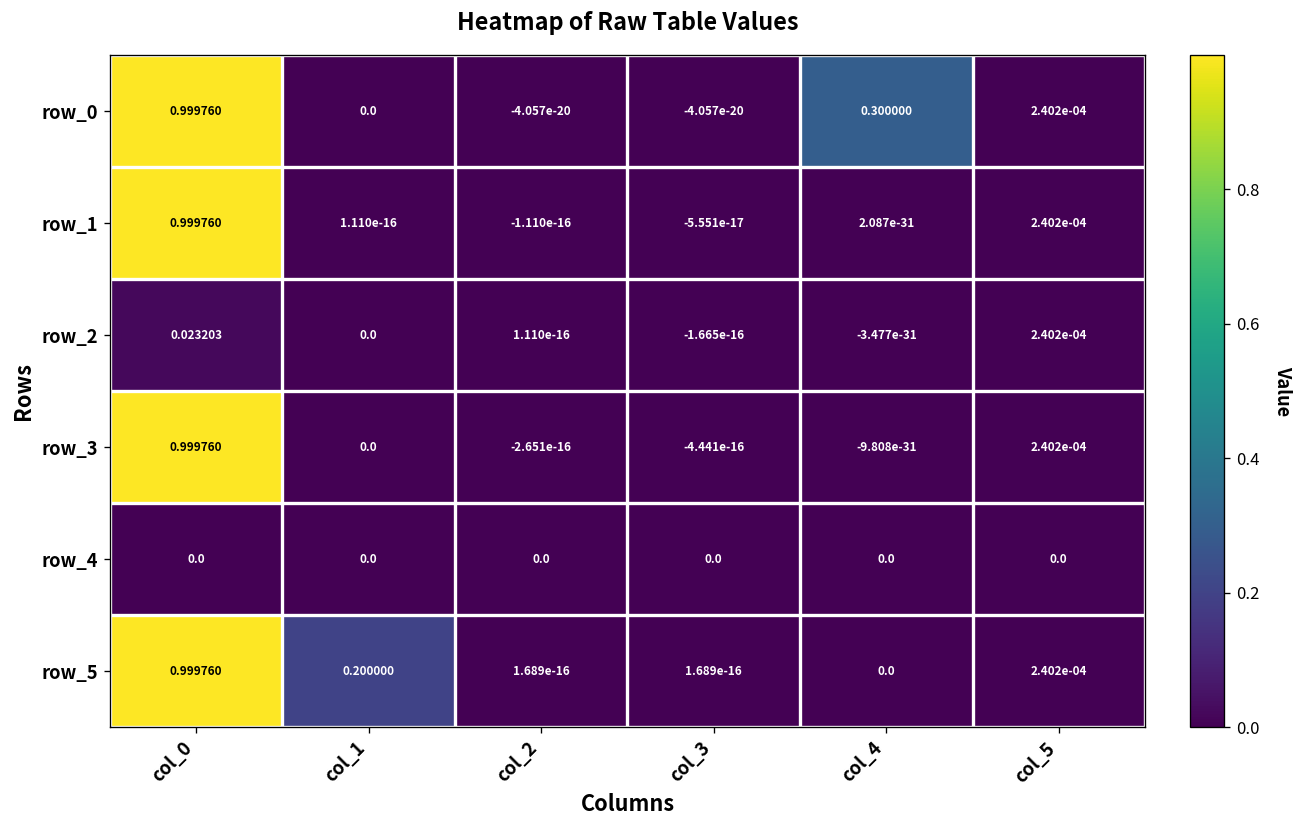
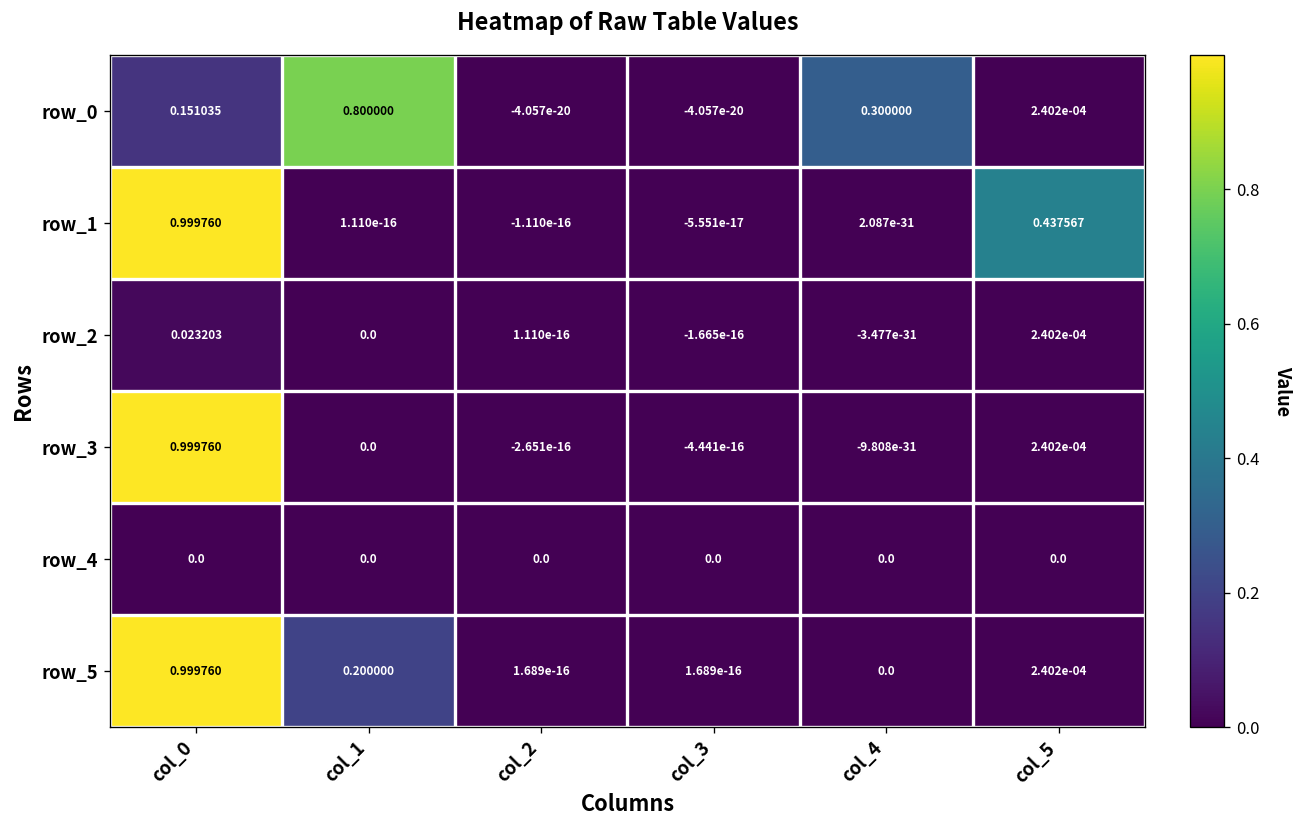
  {
    "row_0": {
-     "col_0": "0.999760",
-     "col_1": "0.0",
+     "col_0": "0.151035",
+     "col_1": "0.800000",
      "col_2": "-4.057e-20",
      "col_3": "-4.057e-20",
      "col_4": "0.300000",
      "col_5": "2.402e-04"
    },
    "row_1": {
      "col_0": "0.999760",
      "col_1": "1.110e-16",
      "col_2": "-1.110e-16",
      "col_3": "-5.551e-17",
      "col_4": "2.087e-31",
-     "col_5": "2.402e-04"
+     "col_5": "0.437567"
    },
    "row_2": {
      "col_0": "0.023203",
      "col_1": "0.0",
      "col_2": "1.110e-16",
      "col_3": "-1.665e-16",
      "col_4": "-3.477e-31",
      "col_5": "2.402e-04"
    },
    "row_3": {
      "col_0": "0.999760",
      "col_1": "0.0",
      "col_2": "-2.651e-16",
      "col_3": "-4.441e-16",
      "col_4": "-9.808e-31",
      "col_5": "2.402e-04"
    },
    "row_4": {
      "col_0": "0.0",
      "col_1": "0.0",
      "col_2": "0.0",
      "col_3": "0.0",
      "col_4": "0.0",
      "col_5": "0.0"
    },
    "row_5": {
      "col_0": "0.999760",
      "col_1": "0.200000",
      "col_2": "1.689e-16",
      "col_3": "1.689e-16",
      "col_4": "0.0",
      "col_5": "2.402e-04"
    }
  }
